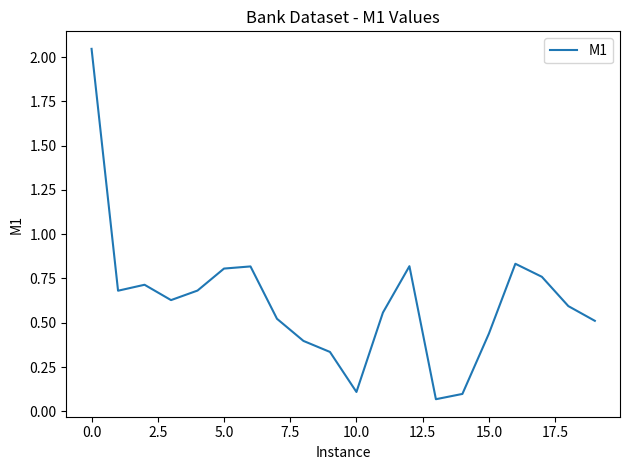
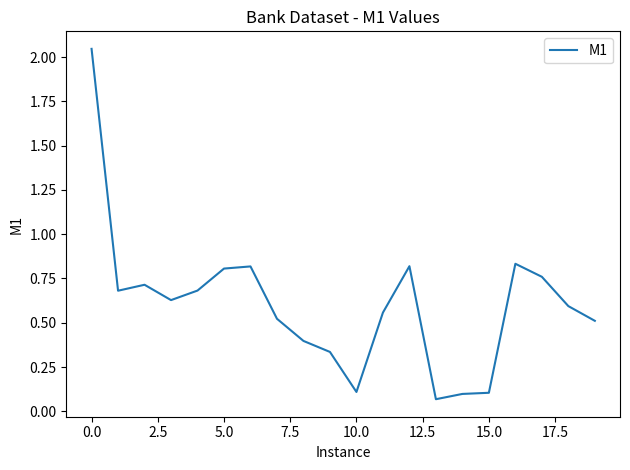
  {
    "0.0": 2.05,
    "5.0": 0.81,
    "10.0": 0.11,
-   "15.0": 0.44
+   "15.0": 0.10
  }
